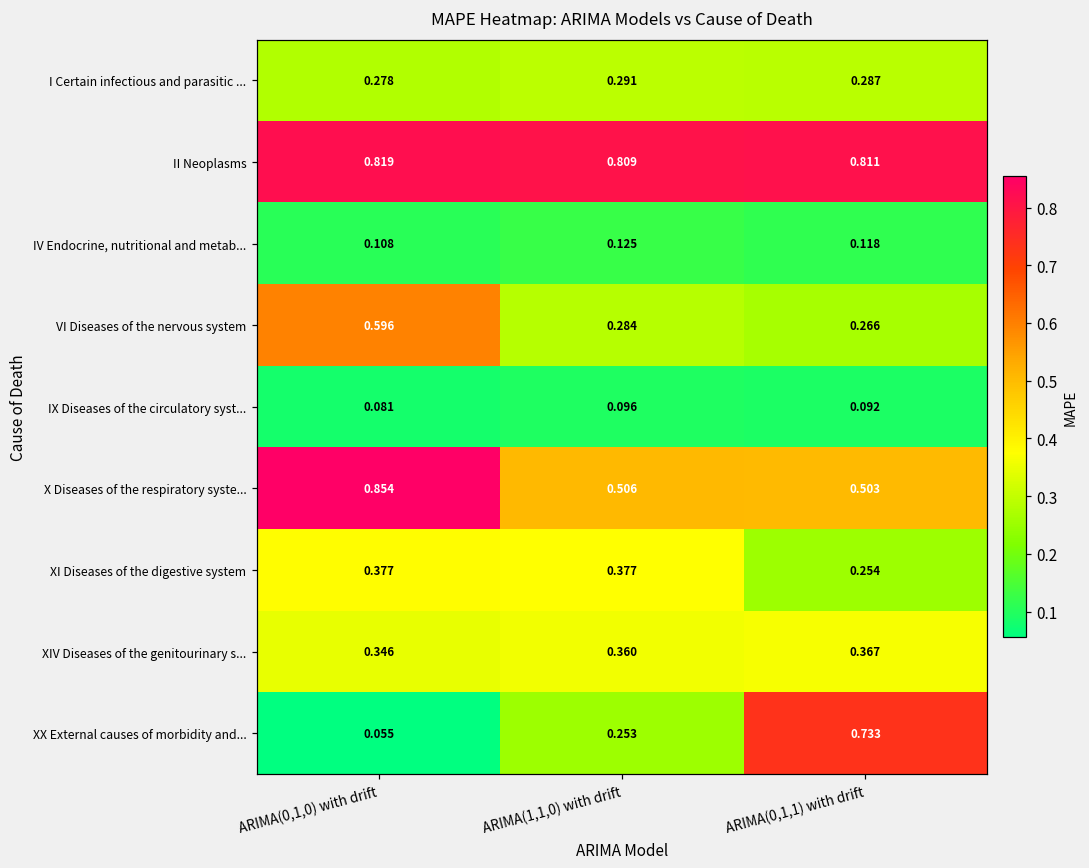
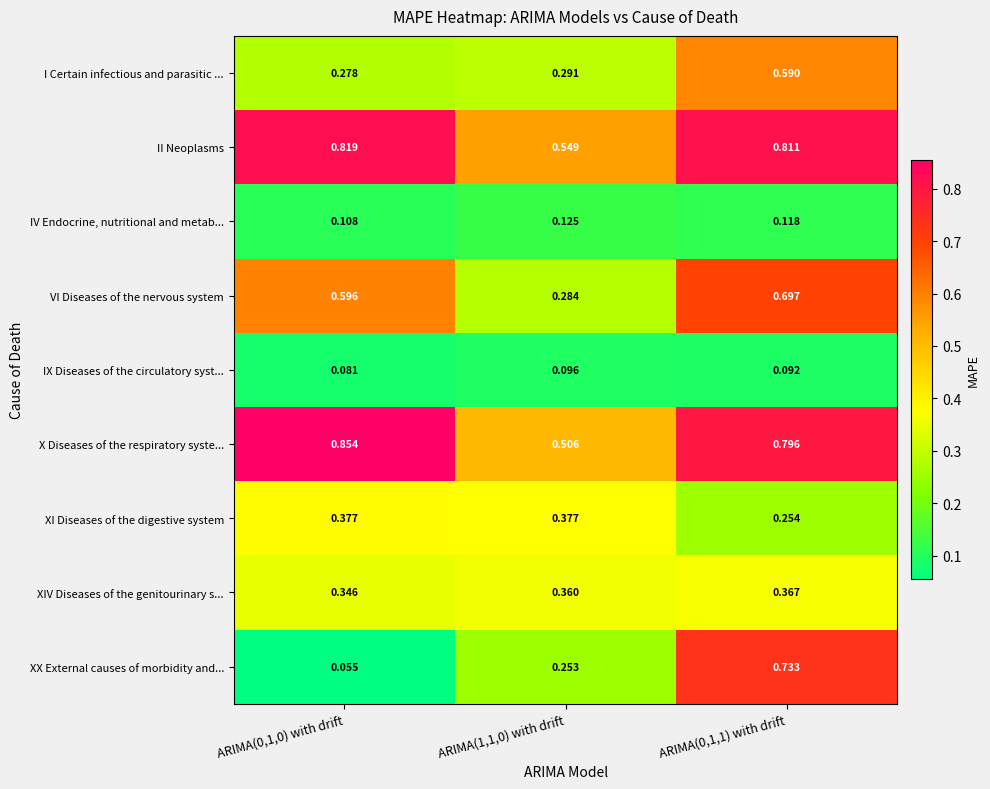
  {
    "I Certain infectious and parasitic ...": {
      "ARIMA(0,1,0) with drift": 0.278,
      "ARIMA(1,1,0) with drift": 0.291,
-     "ARIMA(0,1,1) with drift": 0.287
+     "ARIMA(0,1,1) with drift": 0.590
    },
    "II Neoplasms": {
      "ARIMA(0,1,0) with drift": 0.819,
-     "ARIMA(1,1,0) with drift": 0.809,
+     "ARIMA(1,1,0) with drift": 0.549,
      "ARIMA(0,1,1) with drift": 0.811
    },
    "IV Endocrine, nutritional and metab...": {
      "ARIMA(0,1,0) with drift": 0.108,
      "ARIMA(1,1,0) with drift": 0.125,
      "ARIMA(0,1,1) with drift": 0.118
    },
    "VI Diseases of the nervous system": {
      "ARIMA(0,1,0) with drift": 0.596,
      "ARIMA(1,1,0) with drift": 0.284,
-     "ARIMA(0,1,1) with drift": 0.266
+     "ARIMA(0,1,1) with drift": 0.697
    },
    "IX Diseases of the circulatory syst...": {
      "ARIMA(0,1,0) with drift": 0.081,
      "ARIMA(1,1,0) with drift": 0.096,
      "ARIMA(0,1,1) with drift": 0.092
    },
    "X Diseases of the respiratory syste...": {
      "ARIMA(0,1,0) with drift": 0.854,
      "ARIMA(1,1,0) with drift": 0.506,
-     "ARIMA(0,1,1) with drift": 0.503
+     "ARIMA(0,1,1) with drift": 0.796
    },
    "XI Diseases of the digestive system": {
      "ARIMA(0,1,0) with drift": 0.377,
      "ARIMA(1,1,0) with drift": 0.377,
      "ARIMA(0,1,1) with drift": 0.254
    },
    "XIV Diseases of the genitourinary s...": {
      "ARIMA(0,1,0) with drift": 0.346,
      "ARIMA(1,1,0) with drift": 0.360,
      "ARIMA(0,1,1) with drift": 0.367
    },
    "XX External causes of morbidity and...": {
      "ARIMA(0,1,0) with drift": 0.055,
      "ARIMA(1,1,0) with drift": 0.253,
      "ARIMA(0,1,1) with drift": 0.733
    }
  }
